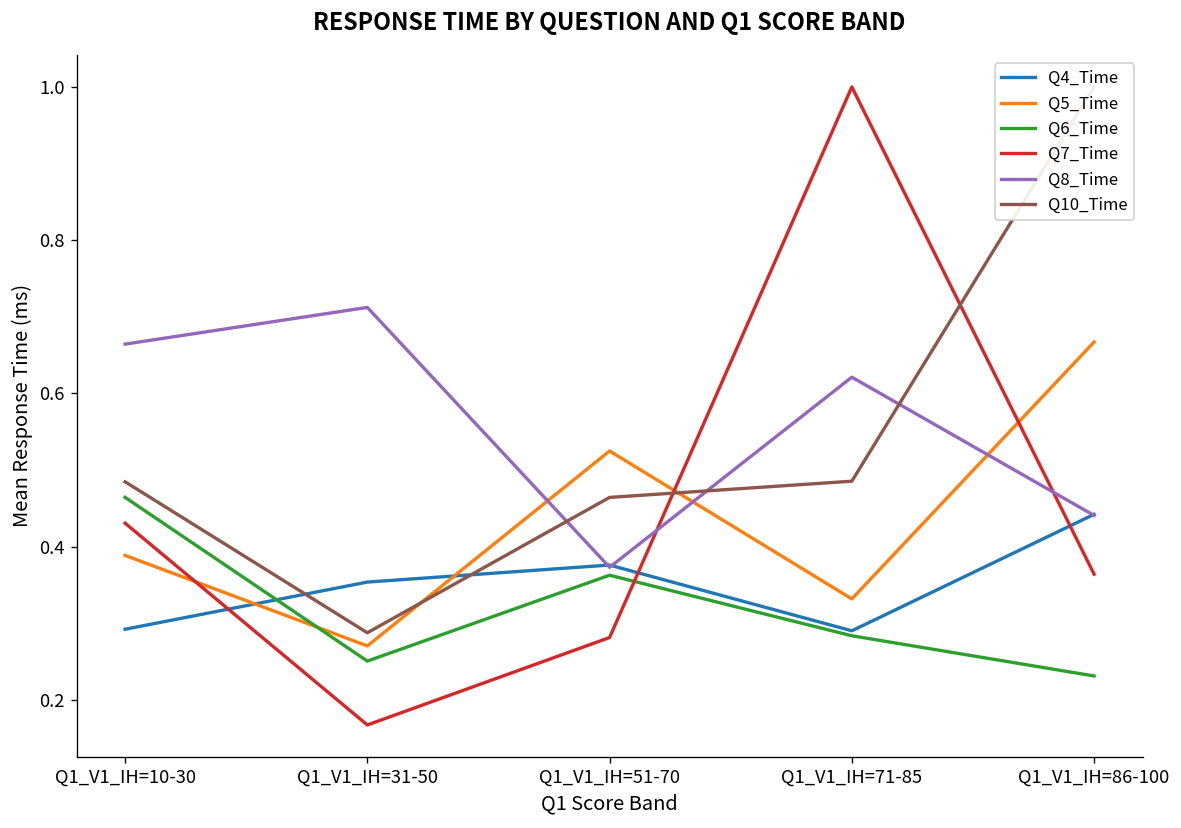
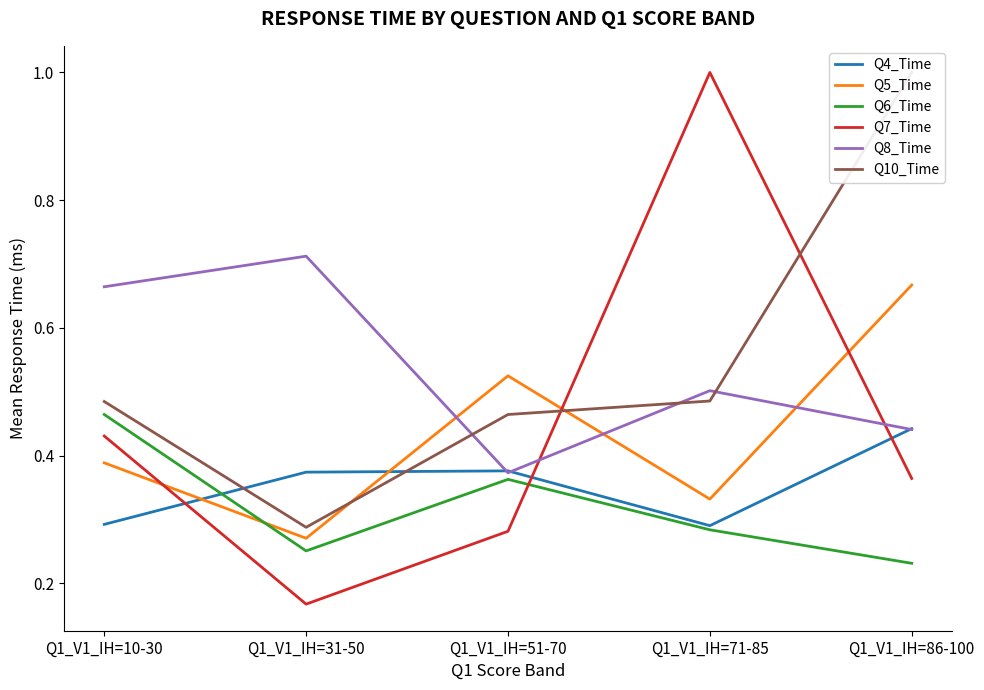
  {
    "Q4_Time": {
      "Q1_V1_IH=10-30": 0.29,
-     "Q1_V1_IH=31-50": 0.35,
+     "Q1_V1_IH=31-50": 0.37,
      "Q1_V1_IH=71-85": 0.29
    },
    "Q5_Time": {
      "Q1_V1_IH=10-30": 0.39,
      "Q1_V1_IH=31-50": 0.27,
      "Q1_V1_IH=51-70": 0.52,
      "Q1_V1_IH=71-85": 0.33,
      "Q1_V1_IH=86-100": 0.67
    },
    "Q6_Time": {
      "Q1_V1_IH=10-30": 0.46,
      "Q1_V1_IH=31-50": 0.25,
      "Q1_V1_IH=51-70": 0.36,
      "Q1_V1_IH=71-85": 0.28,
      "Q1_V1_IH=86-100": 0.23
    },
    "Q7_Time": {
      "Q1_V1_IH=10-30": 0.43,
      "Q1_V1_IH=31-50": 0.17,
      "Q1_V1_IH=51-70": 0.28,
      "Q1_V1_IH=71-85": 1.00,
      "Q1_V1_IH=86-100": 0.36
    },
    "Q8_Time": {
      "Q1_V1_IH=10-30": 0.66,
      "Q1_V1_IH=31-50": 0.71,
-     "Q1_V1_IH=71-85": 0.62
+     "Q1_V1_IH=71-85": 0.50
    },
    "Q10_Time": {
      "Q1_V1_IH=10-30": 0.48,
      "Q1_V1_IH=31-50": 0.29,
      "Q1_V1_IH=51-70": 0.46,
      "Q1_V1_IH=71-85": 0.49
    }
  }
